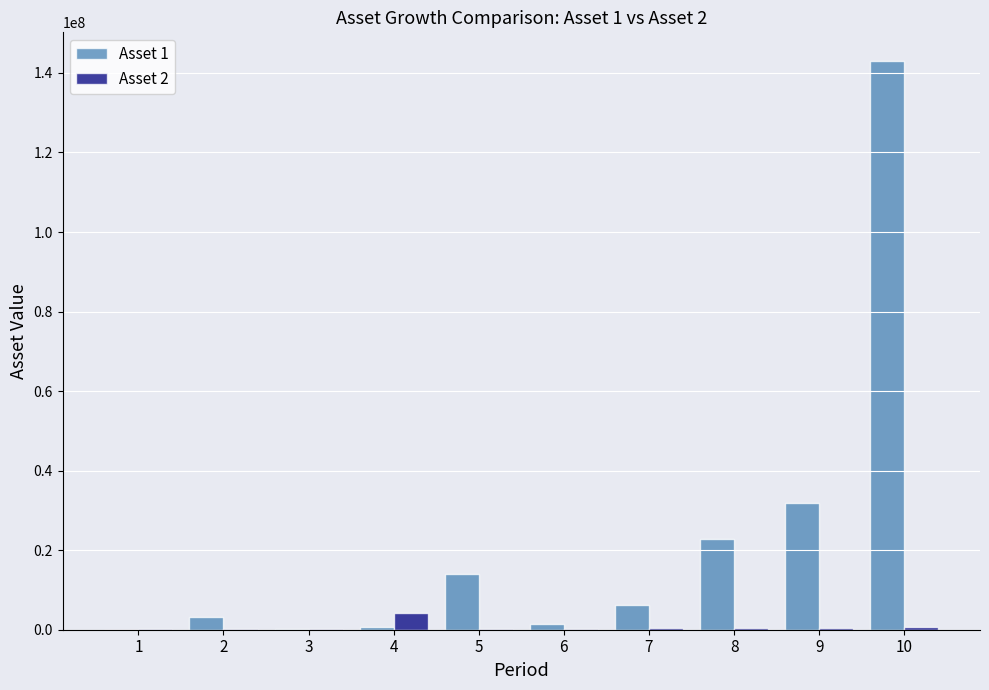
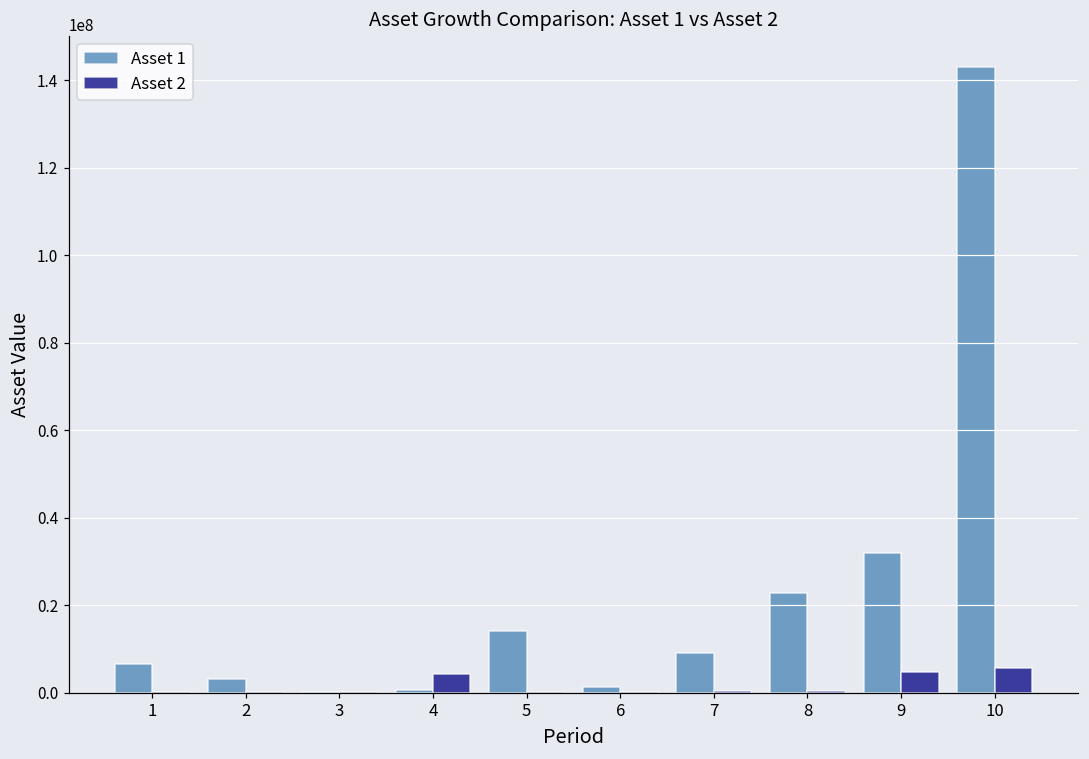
  {
    "Asset 1": {
-     "1": 0,
+     "1": 7000000,
      "2": 3000000,
      "5": 14000000,
      "6": 1000000,
-     "7": 6000000,
+     "7": 9000000,
      "8": 23000000,
      "9": 32000000,
      "10": 143000000
    },
    "Asset 2": {
      "4": 4000000,
-     "9": 1000000,
-     "10": 1000000
+     "9": 5000000,
+     "10": 6000000
    }
  }
